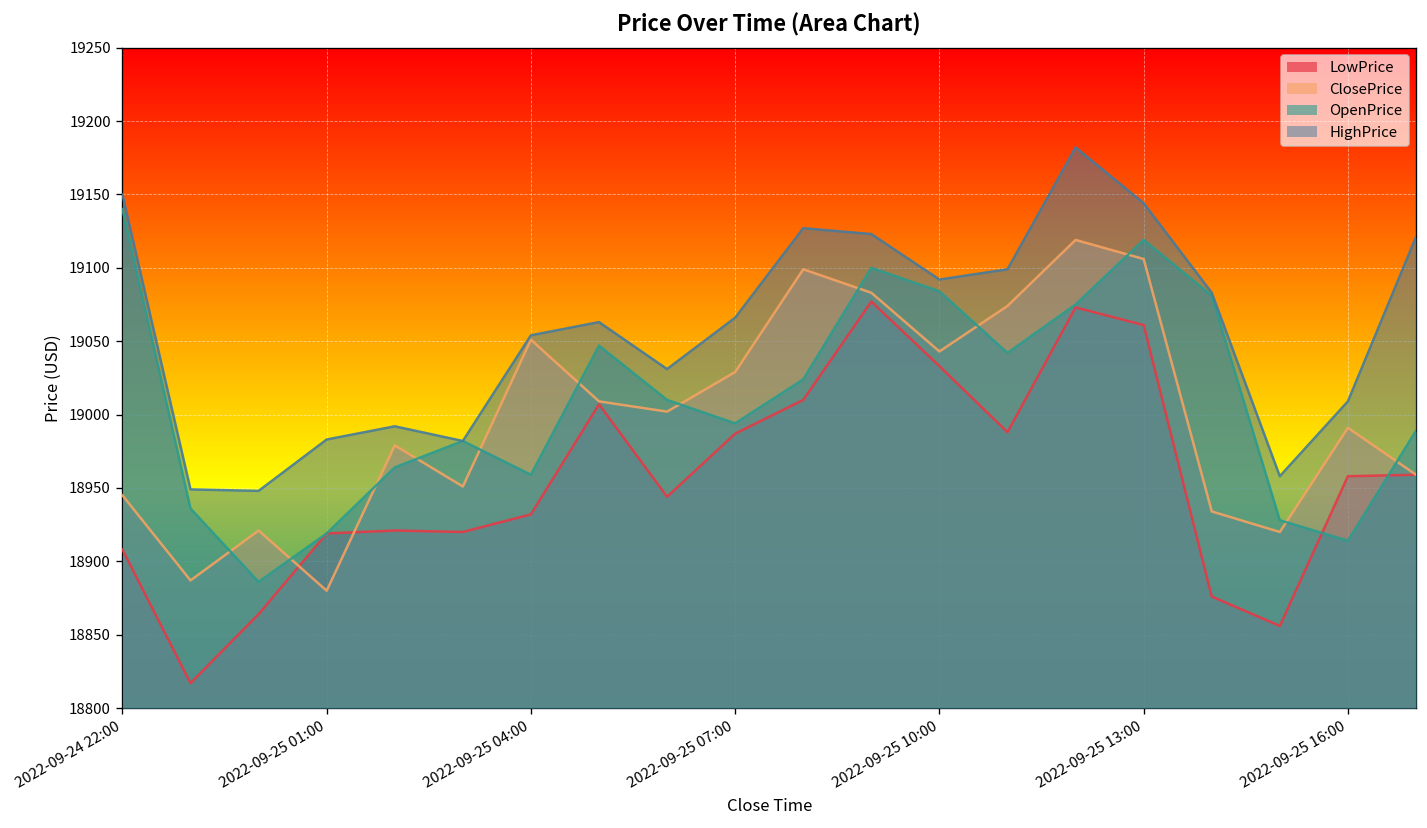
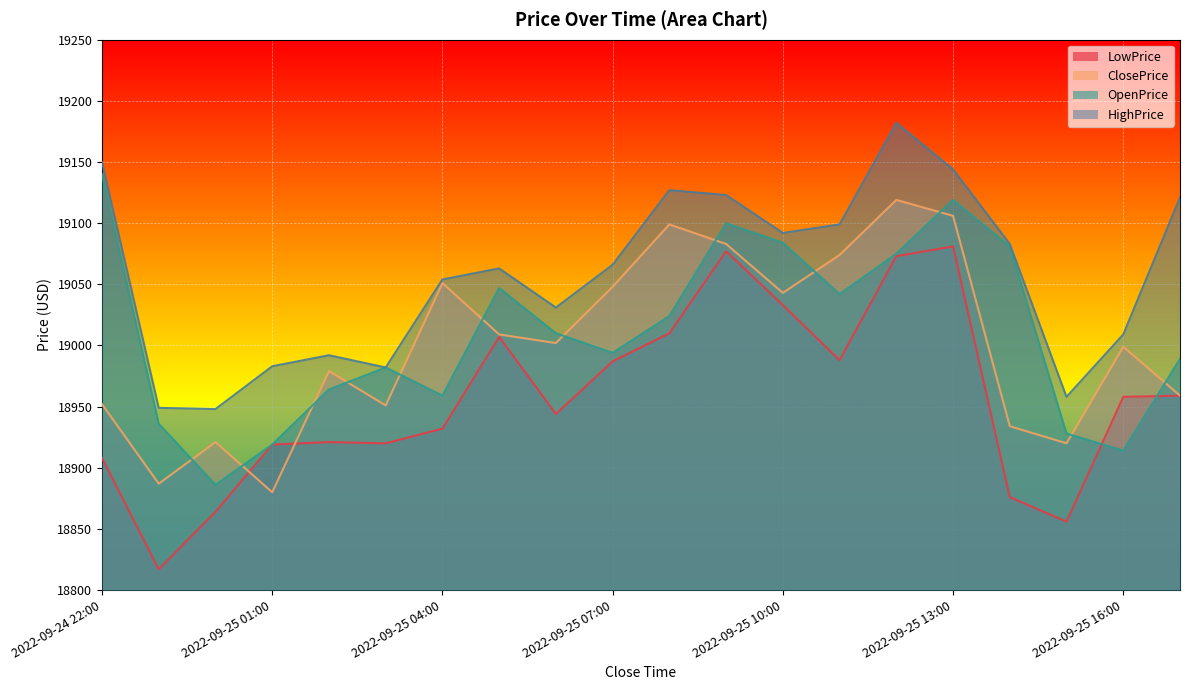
  {
    "LowPrice": {
      "2022-09-24 22:00": 18908,
      "2022-09-25 04:00": 18932,
      "2022-09-25 07:00": 18987,
      "2022-09-25 10:00": 19033,
-     "2022-09-25 13:00": 19061,
+     "2022-09-25 13:00": 19081,
      "2022-09-25 16:00": 18958
    },
    "ClosePrice": {
-     "2022-09-24 22:00": 18945,
+     "2022-09-24 22:00": 18952,
      "2022-09-25 01:00": 18880,
      "2022-09-25 04:00": 19051,
-     "2022-09-25 07:00": 19029,
+     "2022-09-25 07:00": 19048,
      "2022-09-25 10:00": 19043,
      "2022-09-25 13:00": 19106,
-     "2022-09-25 16:00": 18991
+     "2022-09-25 16:00": 18999
    }
  }
